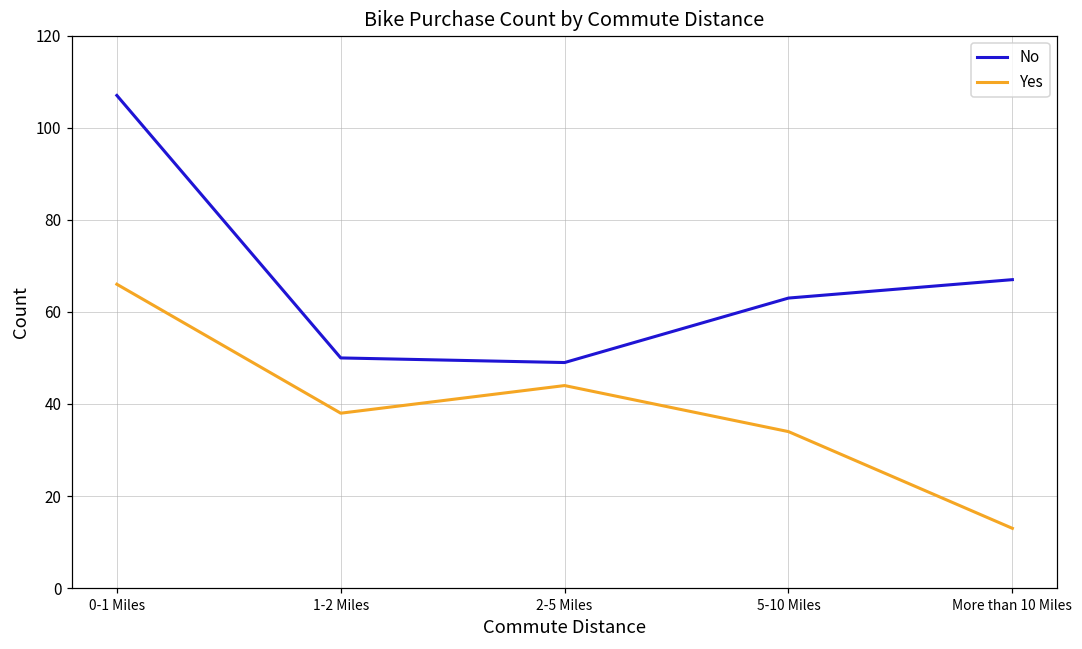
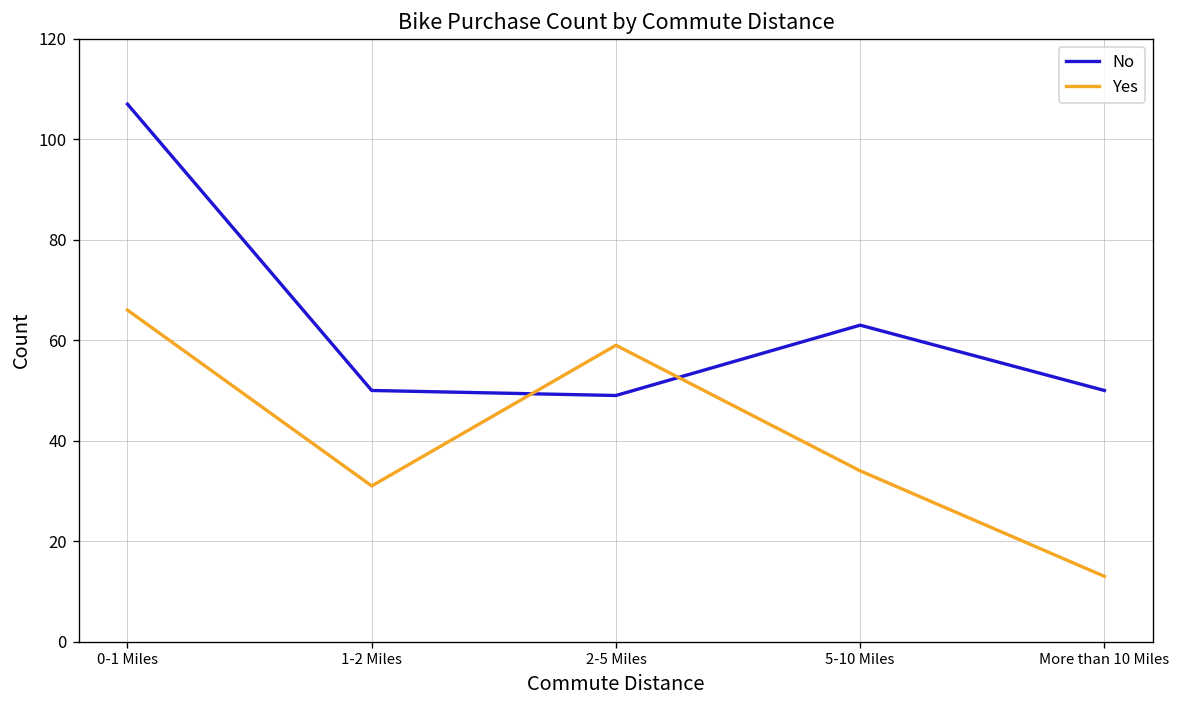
  {
    "No": {
      "0-1 Miles": 107,
      "1-2 Miles": 50,
      "2-5 Miles": 49,
      "5-10 Miles": 63,
-     "More than 10 Miles": 67
+     "More than 10 Miles": 50
    },
    "Yes": {
      "0-1 Miles": 66,
-     "1-2 Miles": 38,
-     "2-5 Miles": 44,
+     "1-2 Miles": 31,
+     "2-5 Miles": 59,
      "5-10 Miles": 34,
      "More than 10 Miles": 13
    }
  }
